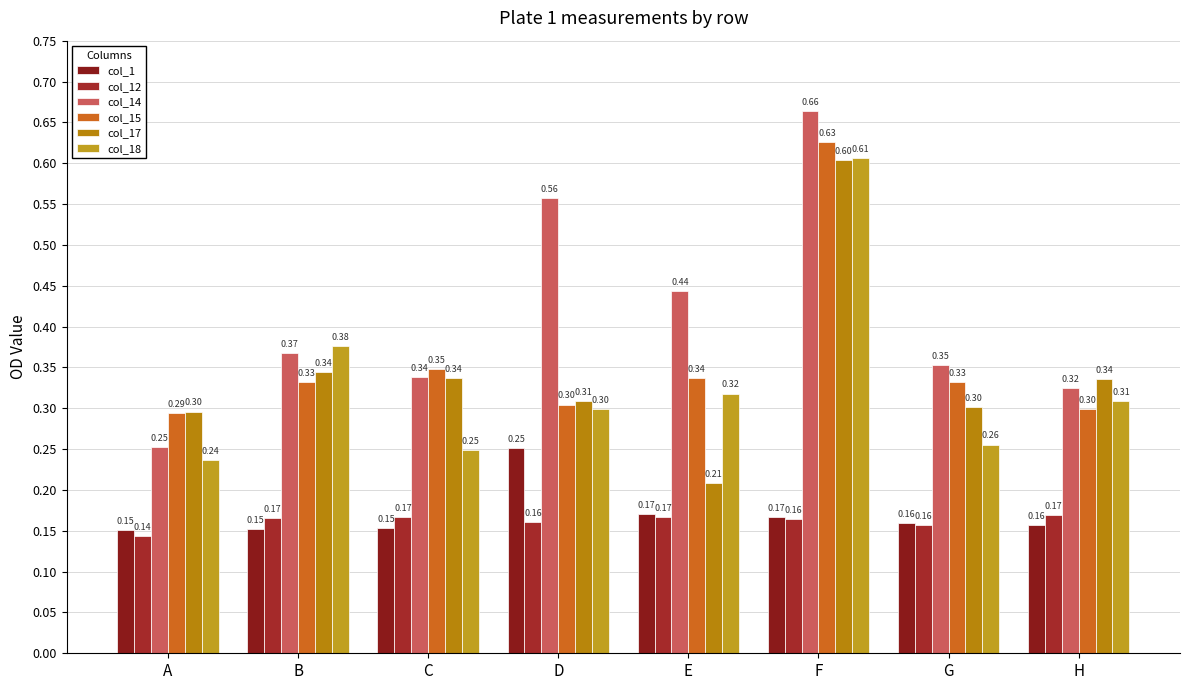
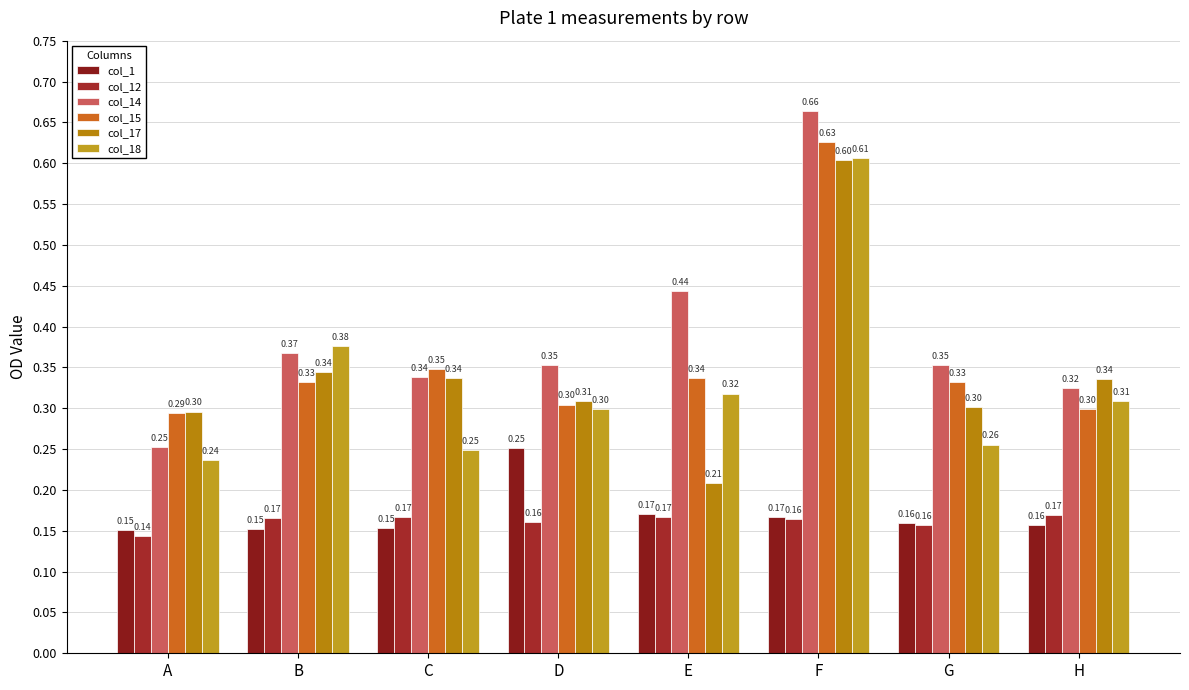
  {
    "col_14": {
      "A": 0.25,
      "B": 0.37,
      "C": 0.34,
-     "D": 0.56,
+     "D": 0.35,
      "E": 0.44,
      "F": 0.66,
      "G": 0.35,
      "H": 0.32
    }
  }
